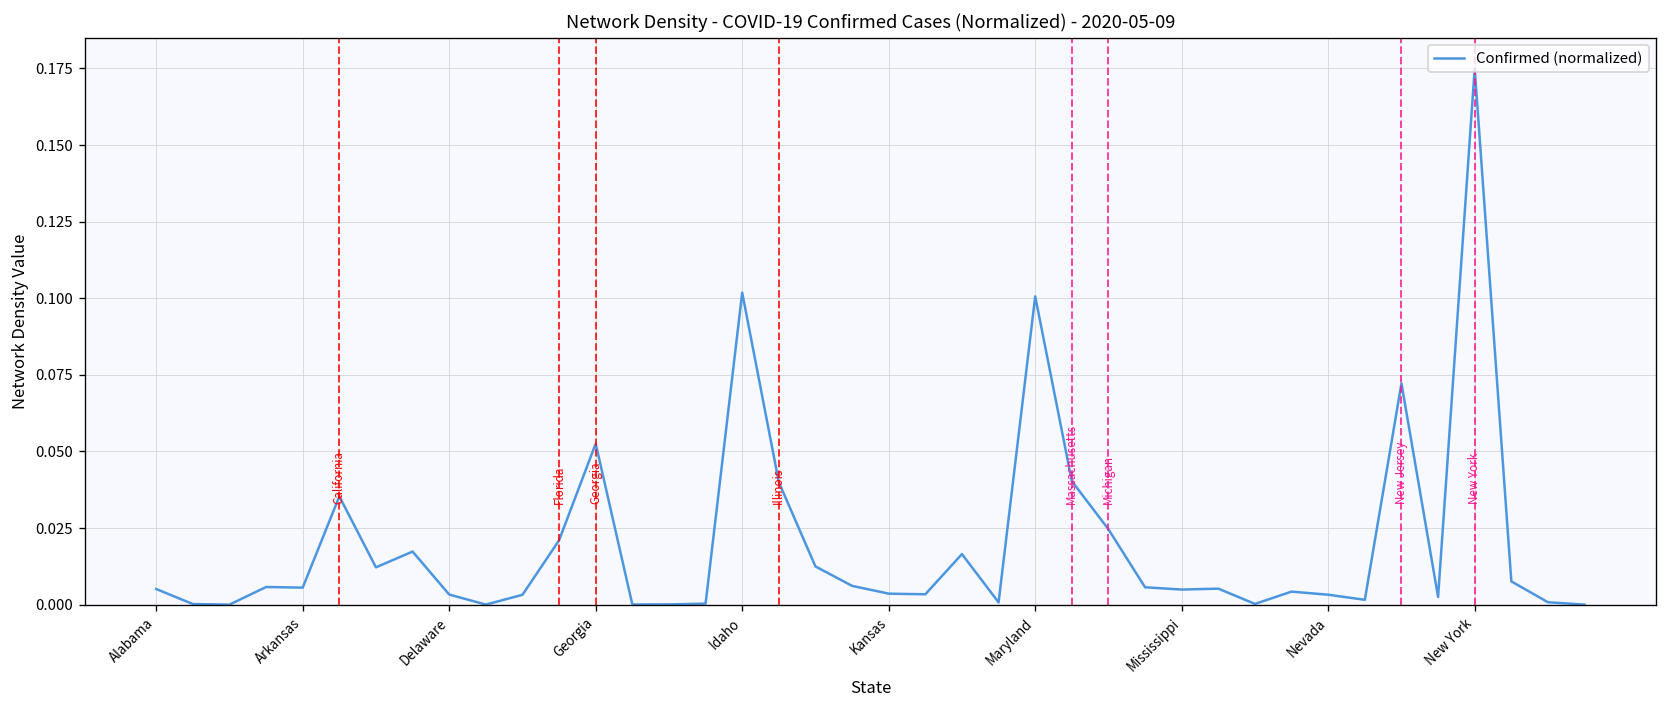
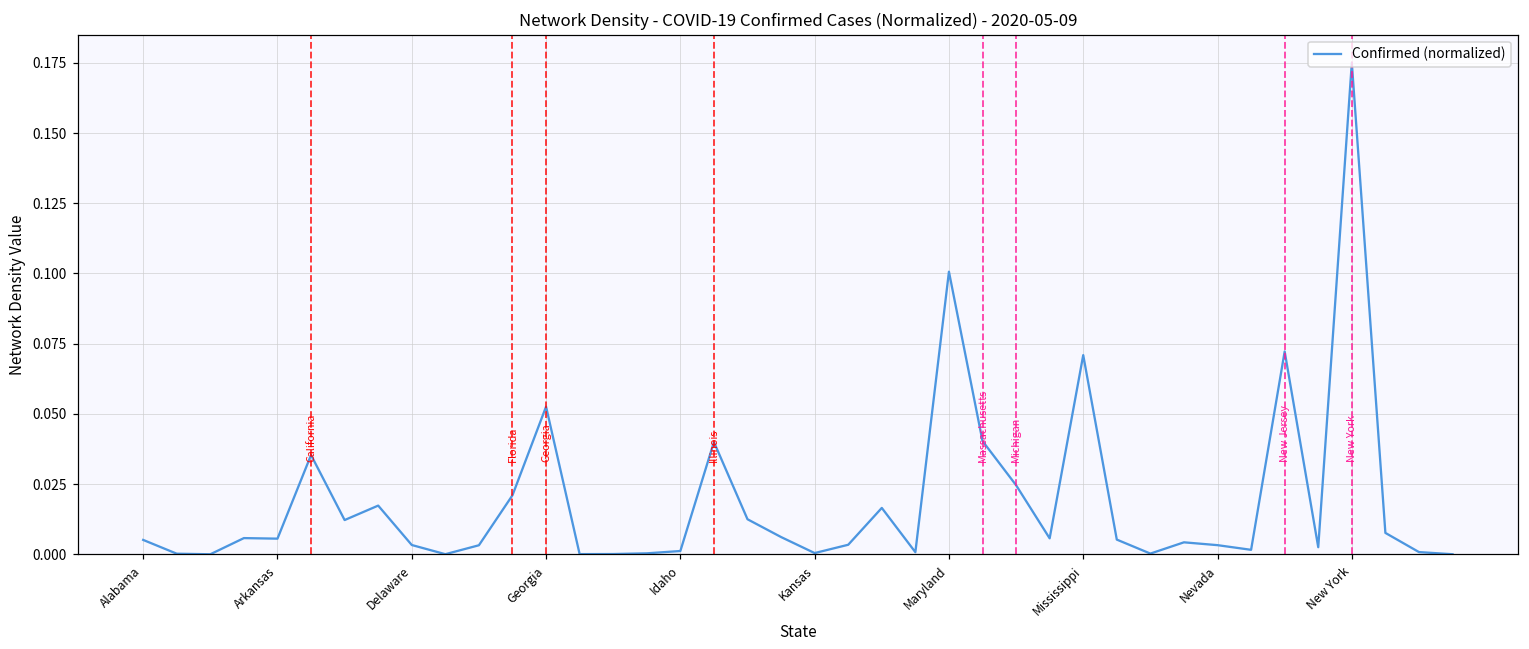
  {
    "Alabama": 0.005,
    "Arkansas": 0.006,
    "Delaware": 0.003,
    "Georgia": 0.053,
-   "Idaho": 0.102,
-   "Kansas": 0.004,
+   "Idaho": 0.001,
+   "Kansas": 0.000,
    "Maryland": 0.101,
-   "Mississippi": 0.005,
+   "Mississippi": 0.071,
    "Nevada": 0.003
  }
